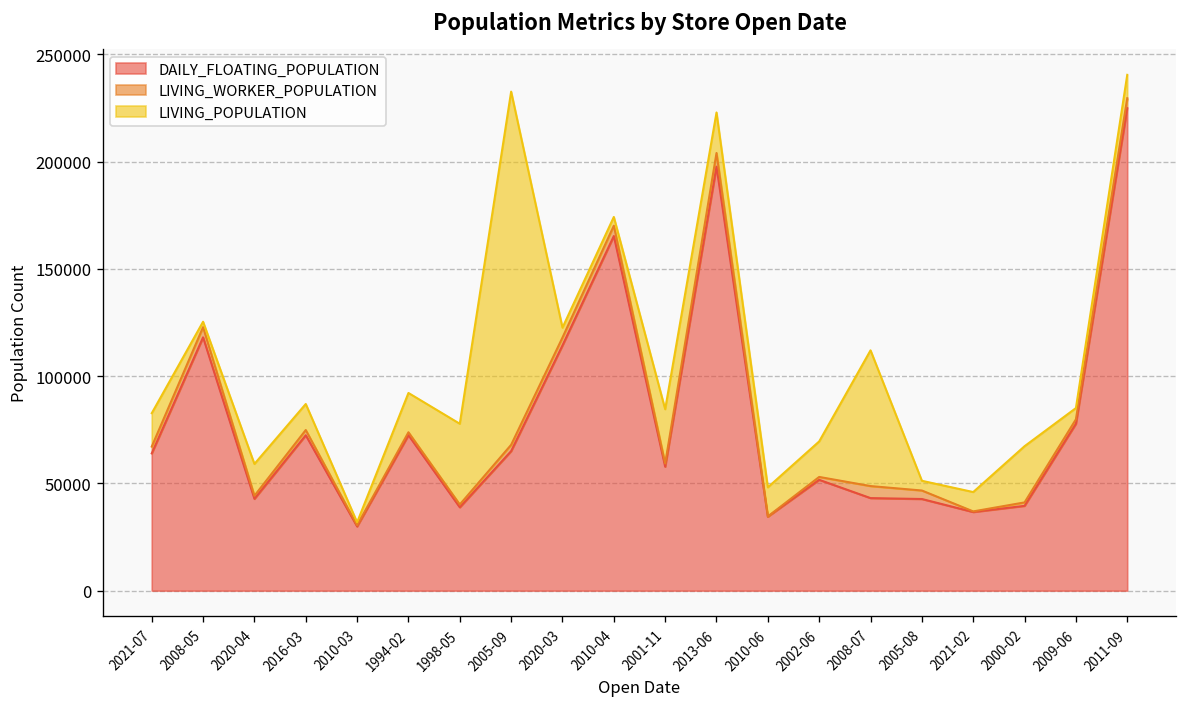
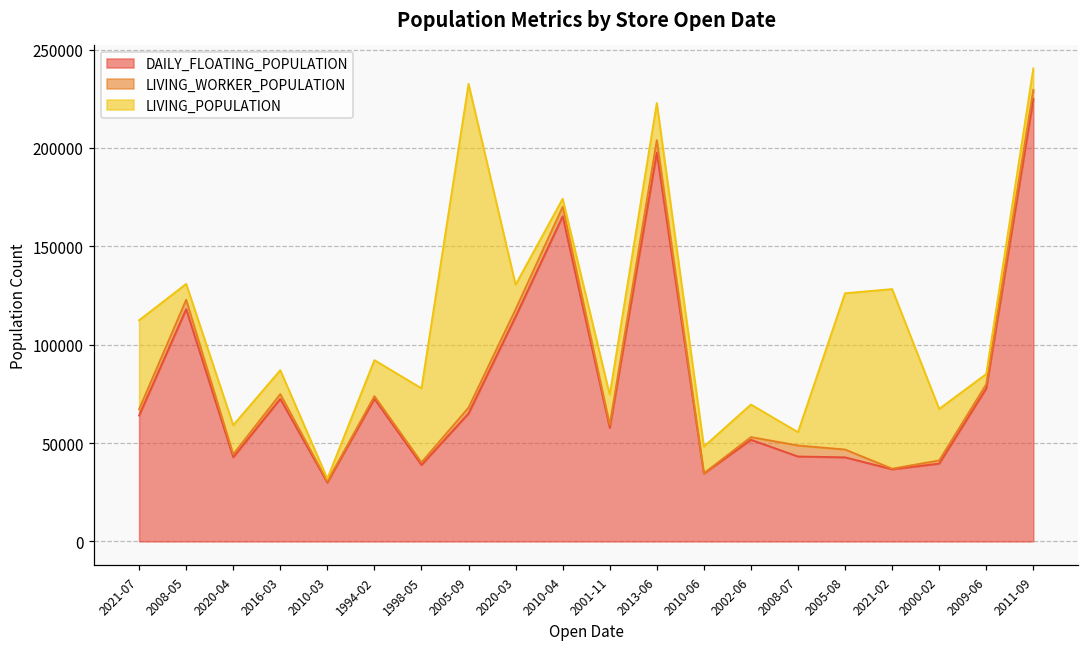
  {
    "LIVING_POPULATION": {
-     "2021-07": 16000,
-     "2008-05": 3000,
+     "2021-07": 45000,
+     "2008-05": 8000,
      "2020-04": 15000,
      "2016-03": 12000,
      "1994-02": 18000,
      "1998-05": 38000,
      "2005-09": 165000,
-     "2020-03": 5000,
+     "2020-03": 13000,
      "2010-04": 4000,
-     "2001-11": 25000,
+     "2001-11": 15000,
      "2013-06": 19000,
      "2010-06": 14000,
      "2002-06": 17000,
-     "2008-07": 63000,
-     "2005-08": 5000,
-     "2021-02": 9000,
+     "2008-07": 7000,
+     "2005-08": 79000,
+     "2021-02": 91000,
      "2000-02": 26000,
      "2009-06": 5000,
      "2011-09": 11000
    }
  }
